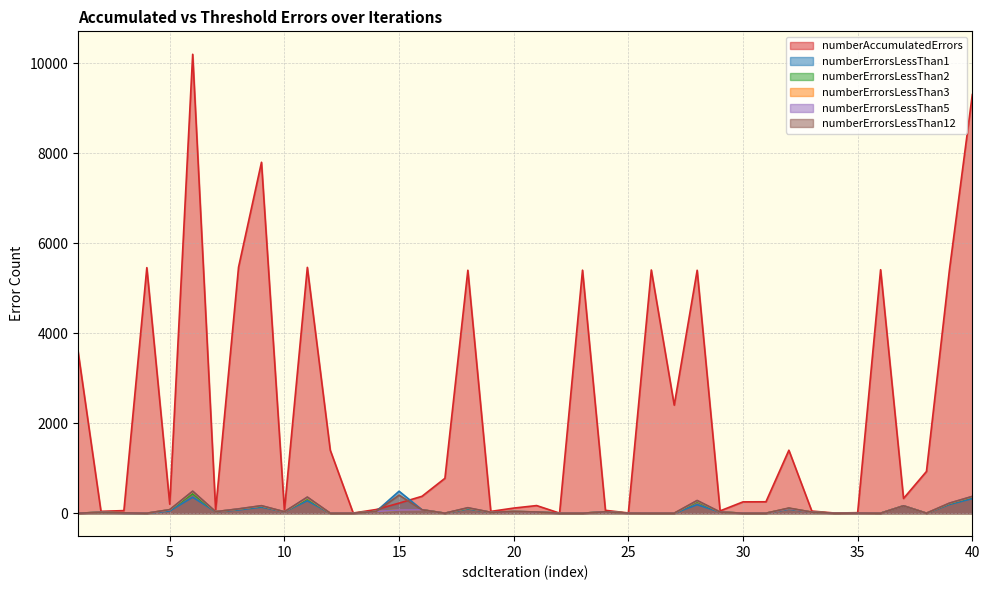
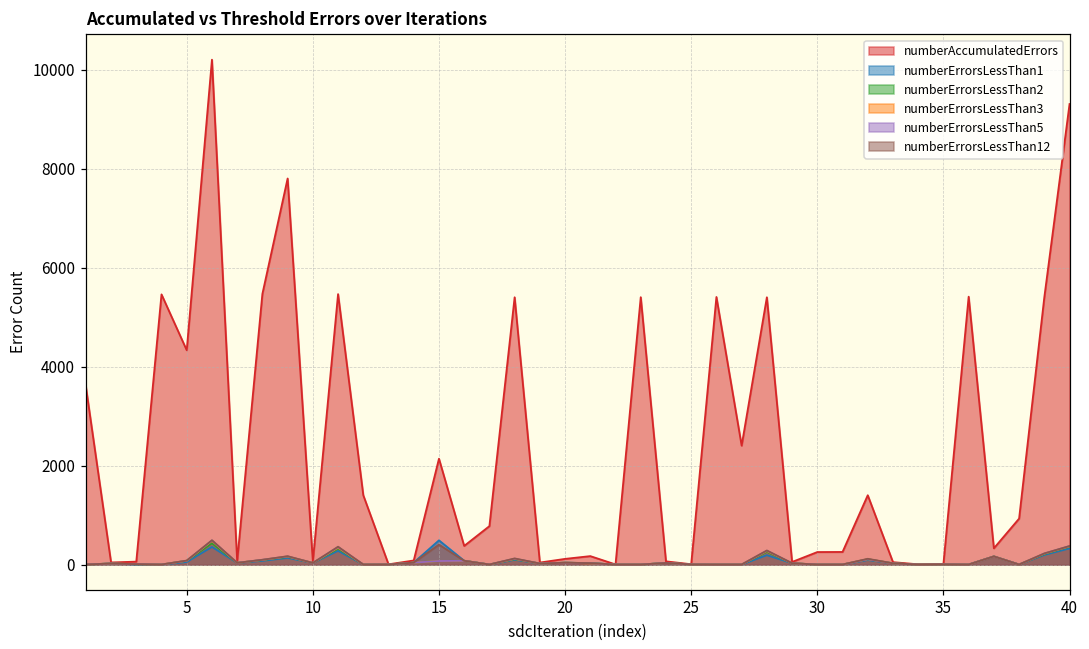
  {
    "numberAccumulatedErrors": {
-     "5": 200,
-     "15": 200,
+     "5": 4300,
+     "15": 2100,
      "20": 100,
      "30": 300,
      "40": 9300
    },
    "numberErrorsLessThan1": {
      "15": 500
    },
    "numberErrorsLessThan12": {
      "15": 400
    }
  }
